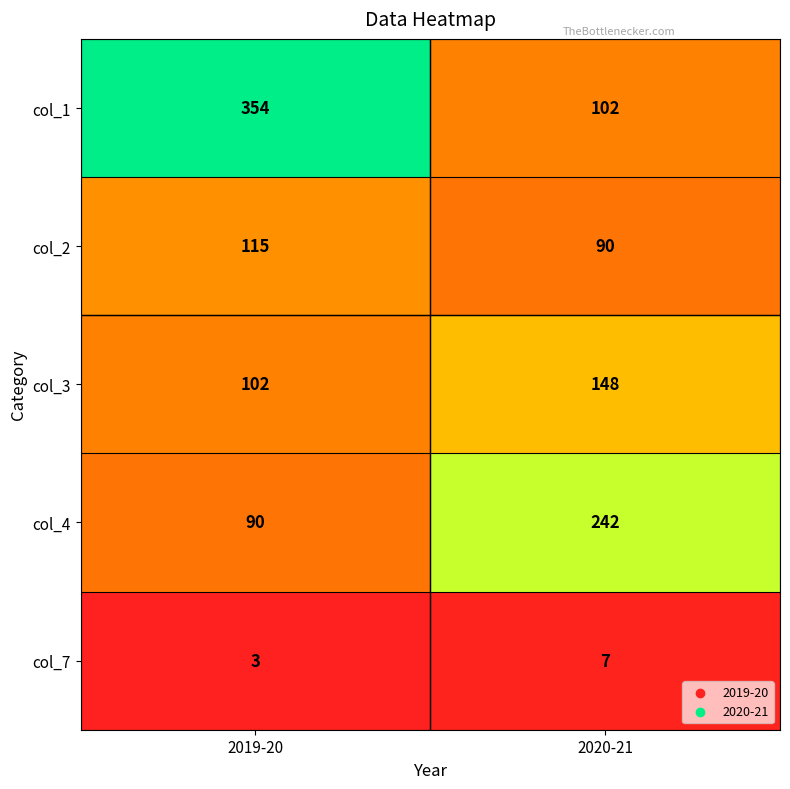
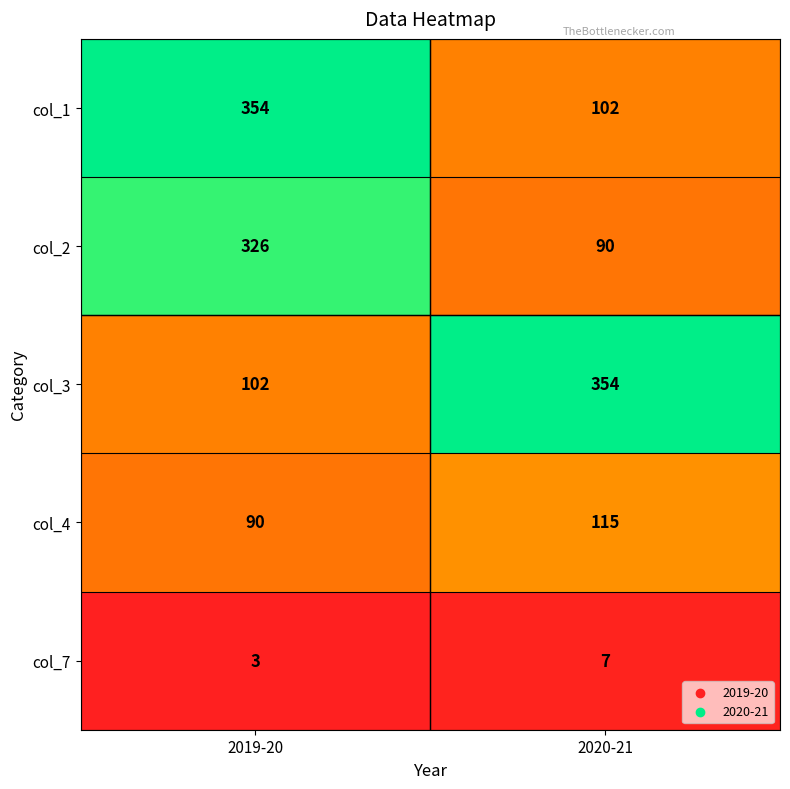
  {
    "col_1": {
      "2019-20": 354,
      "2020-21": 102
    },
    "col_2": {
-     "2019-20": 115,
+     "2019-20": 326,
      "2020-21": 90
    },
    "col_3": {
      "2019-20": 102,
-     "2020-21": 148
+     "2020-21": 354
    },
    "col_4": {
      "2019-20": 90,
-     "2020-21": 242
+     "2020-21": 115
    },
    "col_7": {
      "2019-20": 3,
      "2020-21": 7
    }
  }
